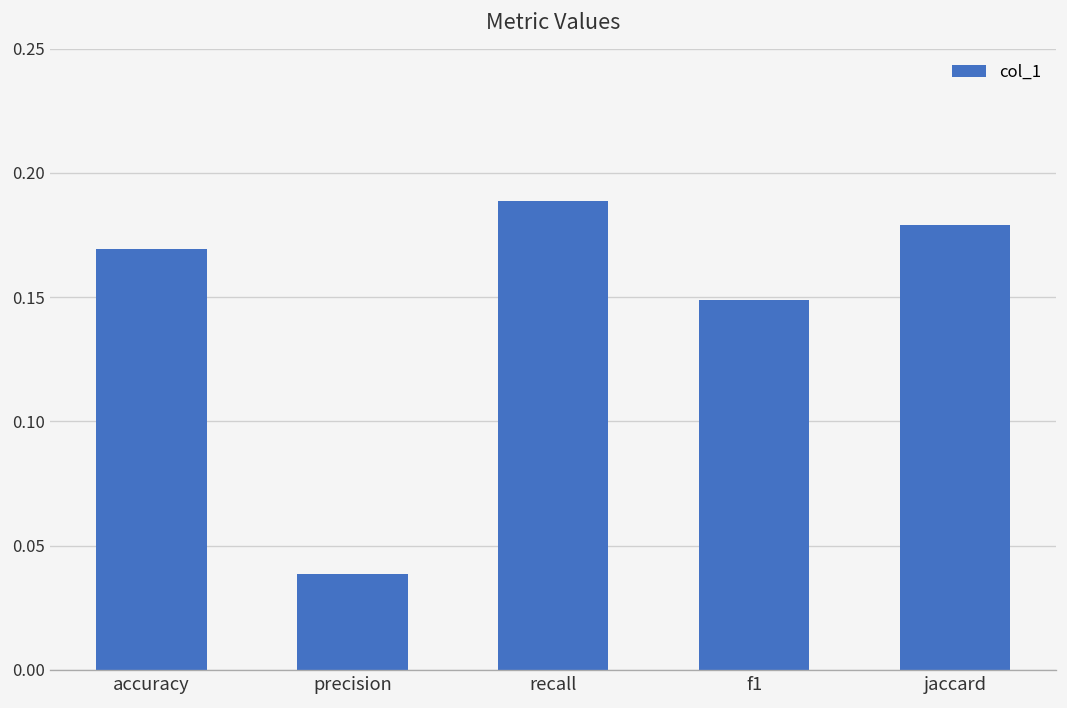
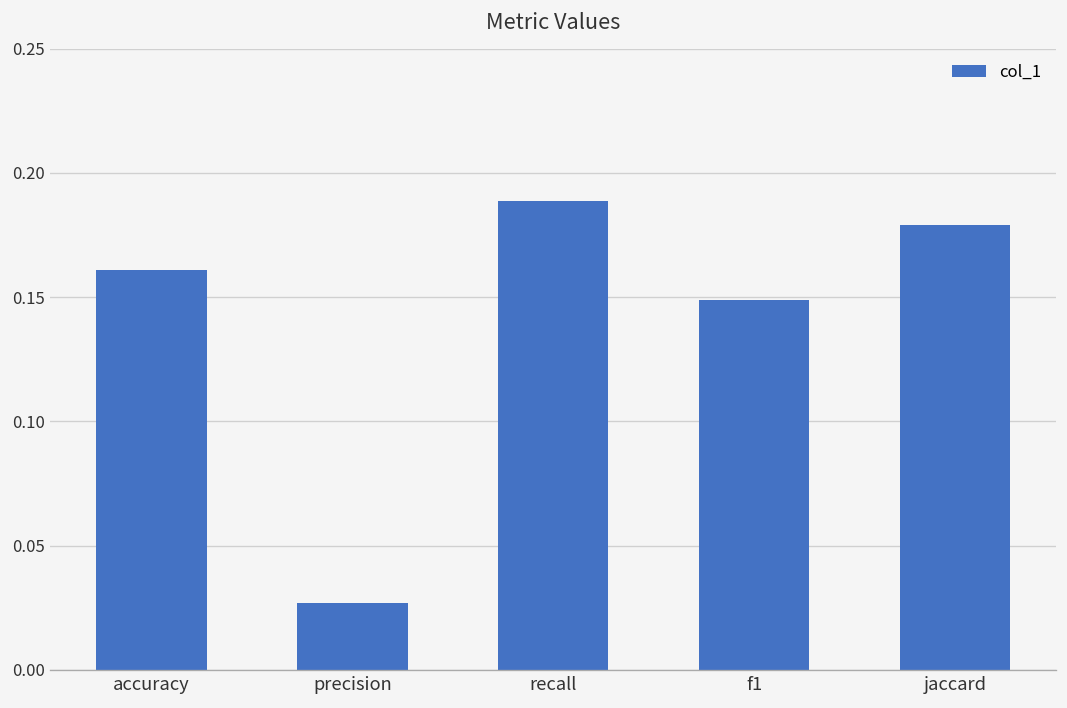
  {
-   "accuracy": 0.169,
-   "precision": 0.039,
+   "accuracy": 0.161,
+   "precision": 0.027,
    "recall": 0.189,
    "f1": 0.149,
    "jaccard": 0.179
  }
